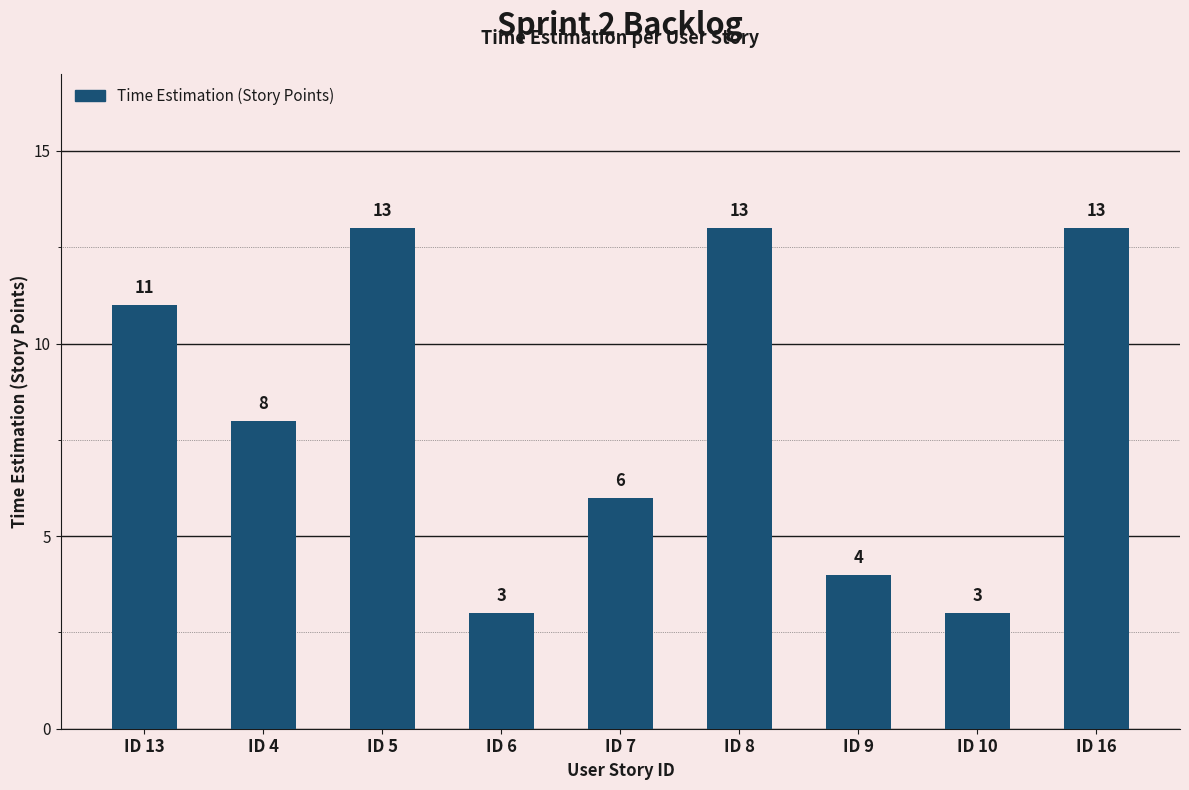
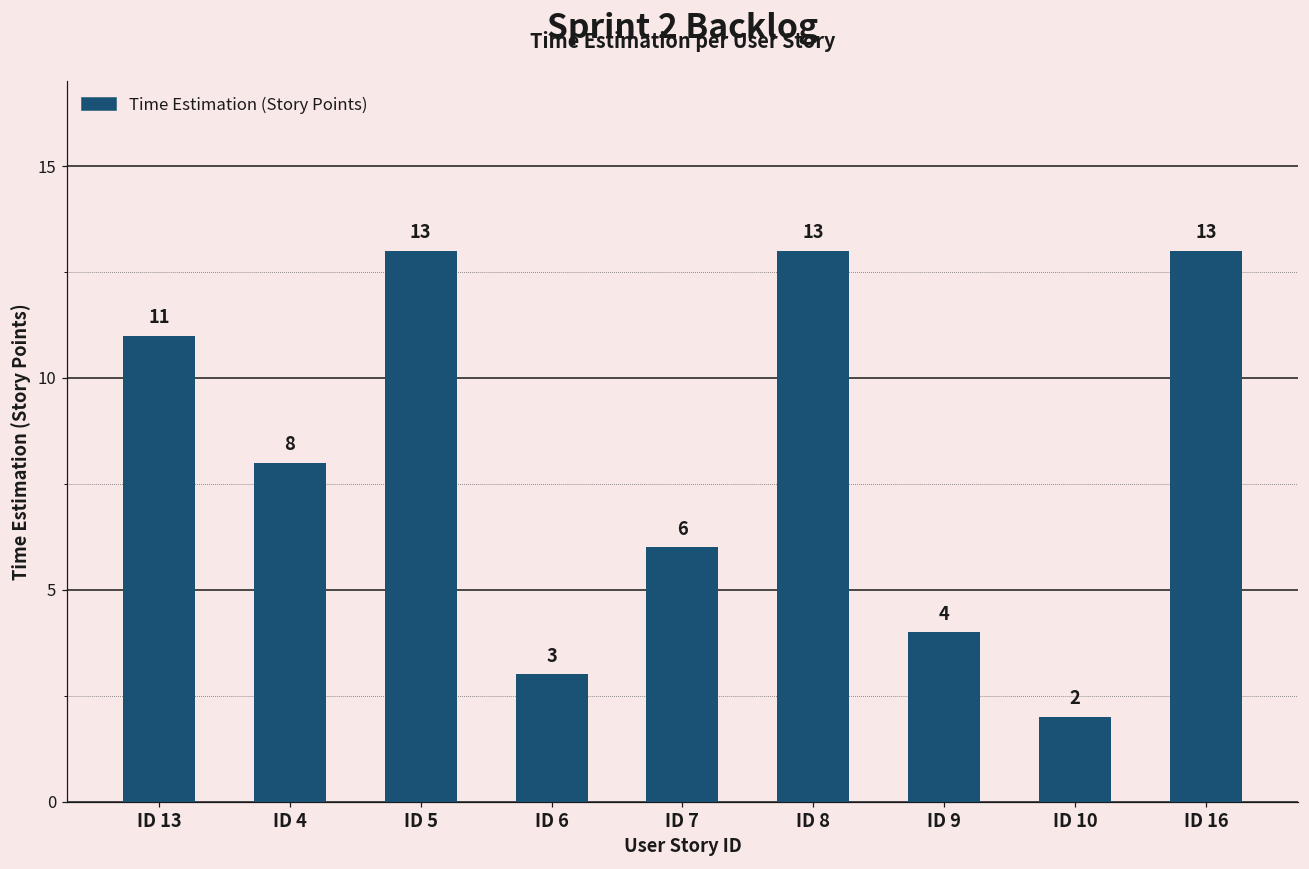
  {
    "ID 13": 11,
    "ID 4": 8,
    "ID 5": 13,
    "ID 6": 3,
    "ID 7": 6,
    "ID 8": 13,
    "ID 9": 4,
-   "ID 10": 3,
+   "ID 10": 2,
    "ID 16": 13
  }
